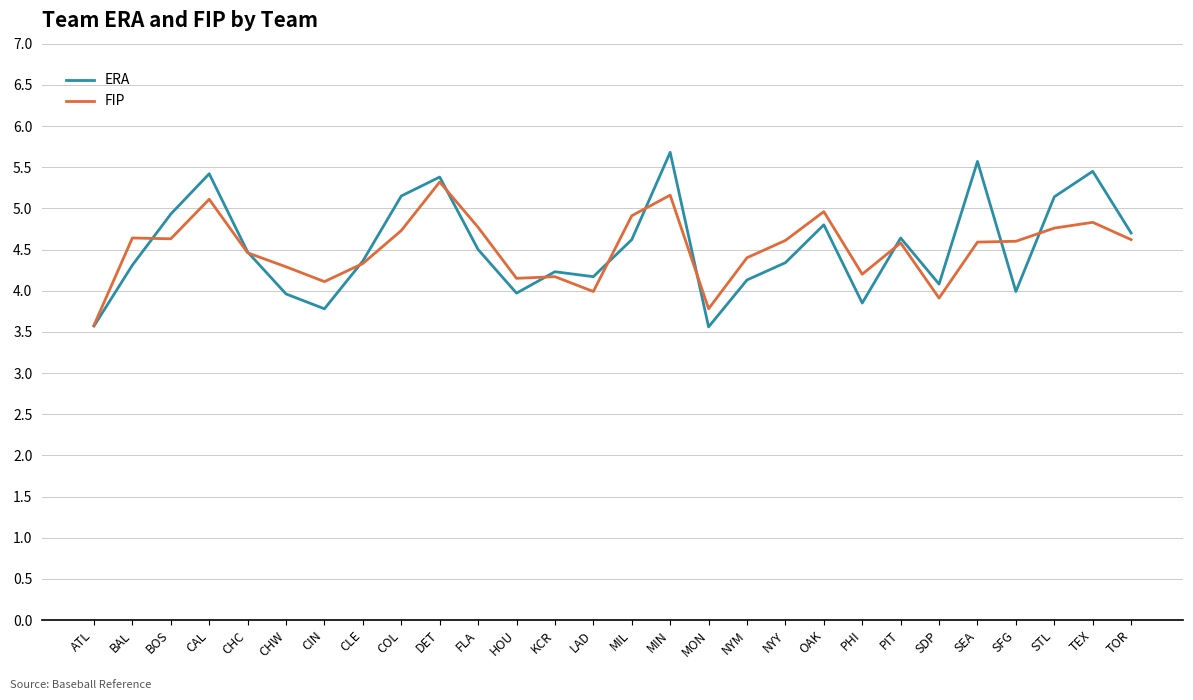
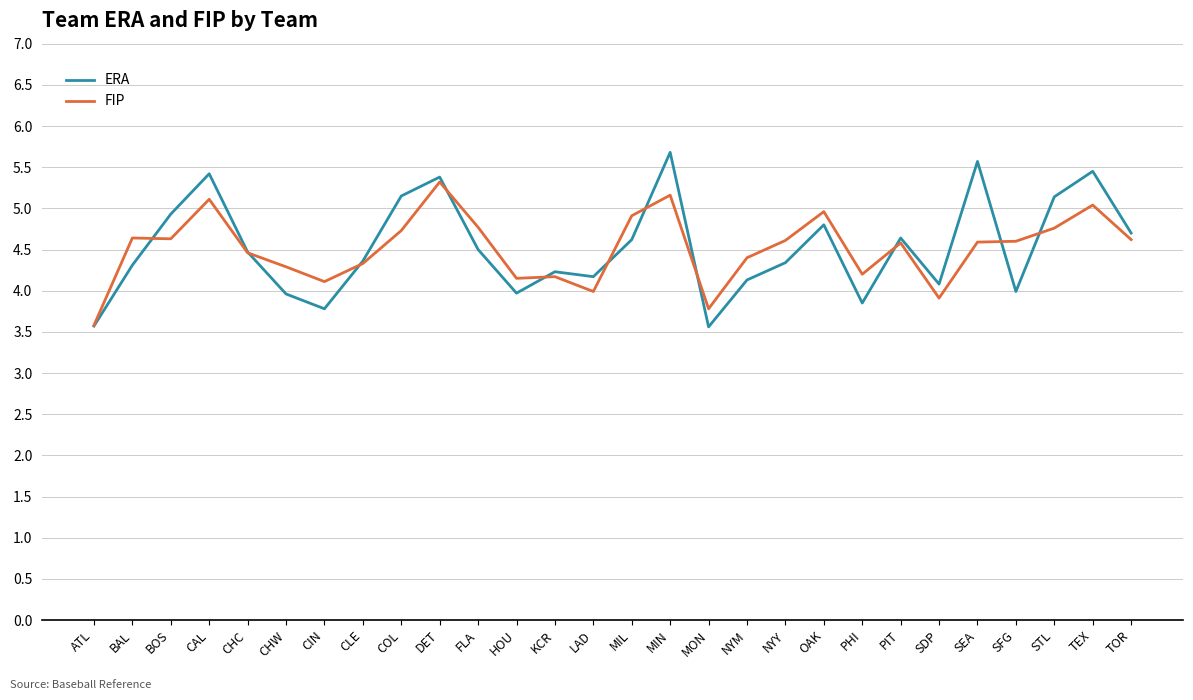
  {
    "ERA": {
      "BAL": 4.3,
      "BOS": 4.9,
      "CAL": 5.4,
      "CHW": 4.0,
      "CIN": 3.8,
      "COL": 5.2,
      "DET": 5.4,
      "FLA": 4.5,
      "HOU": 4.0,
      "KCR": 4.2,
      "LAD": 4.2,
      "MIL": 4.6,
      "MIN": 5.7,
      "MON": 3.6,
      "NYM": 4.1,
      "NYY": 4.3,
      "OAK": 4.8,
      "PHI": 3.9,
      "PIT": 4.6,
      "SDP": 4.1,
      "SEA": 5.6,
      "SFG": 4.0,
      "STL": 5.1,
      "TEX": 5.5,
      "TOR": 4.7
    },
    "FIP": {
      "BAL": 4.6,
      "BOS": 4.6,
      "CAL": 5.1,
      "CHW": 4.3,
      "CIN": 4.1,
      "COL": 4.7,
      "DET": 5.3,
      "FLA": 4.8,
      "HOU": 4.2,
      "KCR": 4.2,
      "LAD": 4.0,
      "MIL": 4.9,
      "MIN": 5.2,
      "MON": 3.8,
      "NYM": 4.4,
      "NYY": 4.6,
      "OAK": 5.0,
      "PHI": 4.2,
      "PIT": 4.6,
      "SDP": 3.9,
      "SEA": 4.6,
      "SFG": 4.6,
      "STL": 4.8,
-     "TEX": 4.8,
+     "TEX": 5.0,
      "TOR": 4.6
    }
  }
